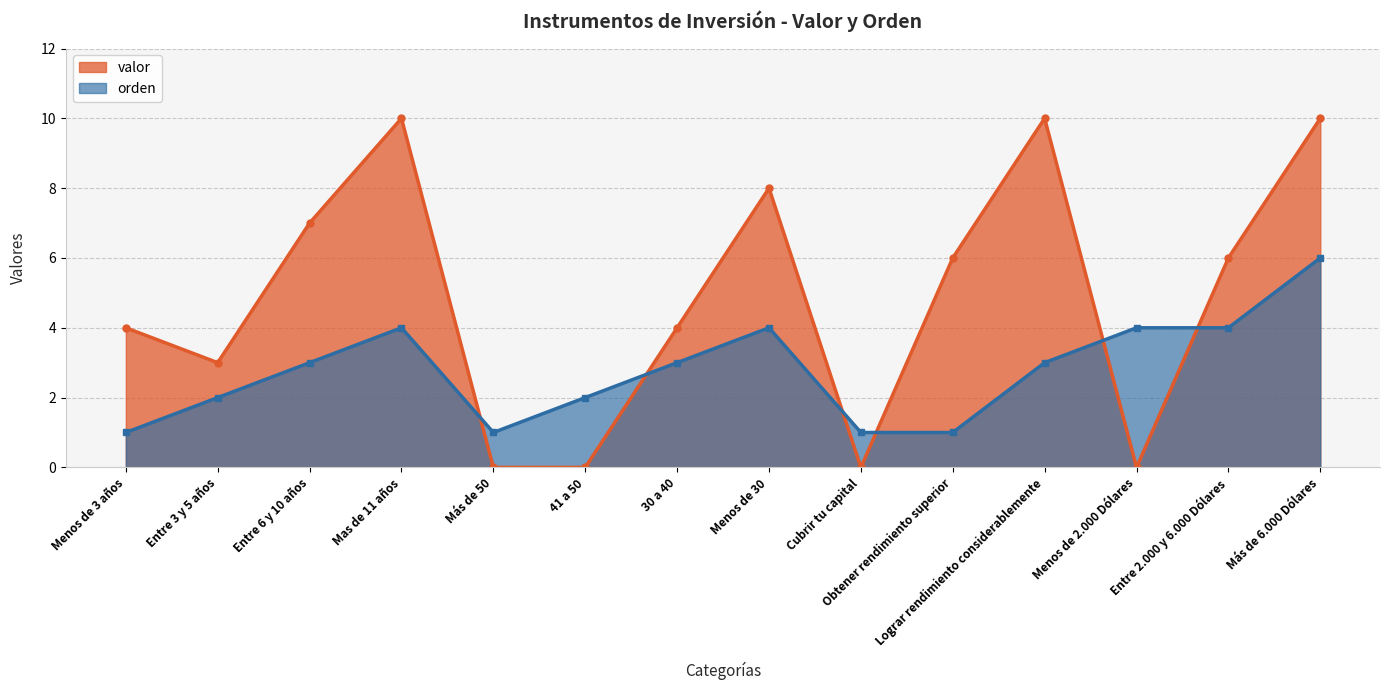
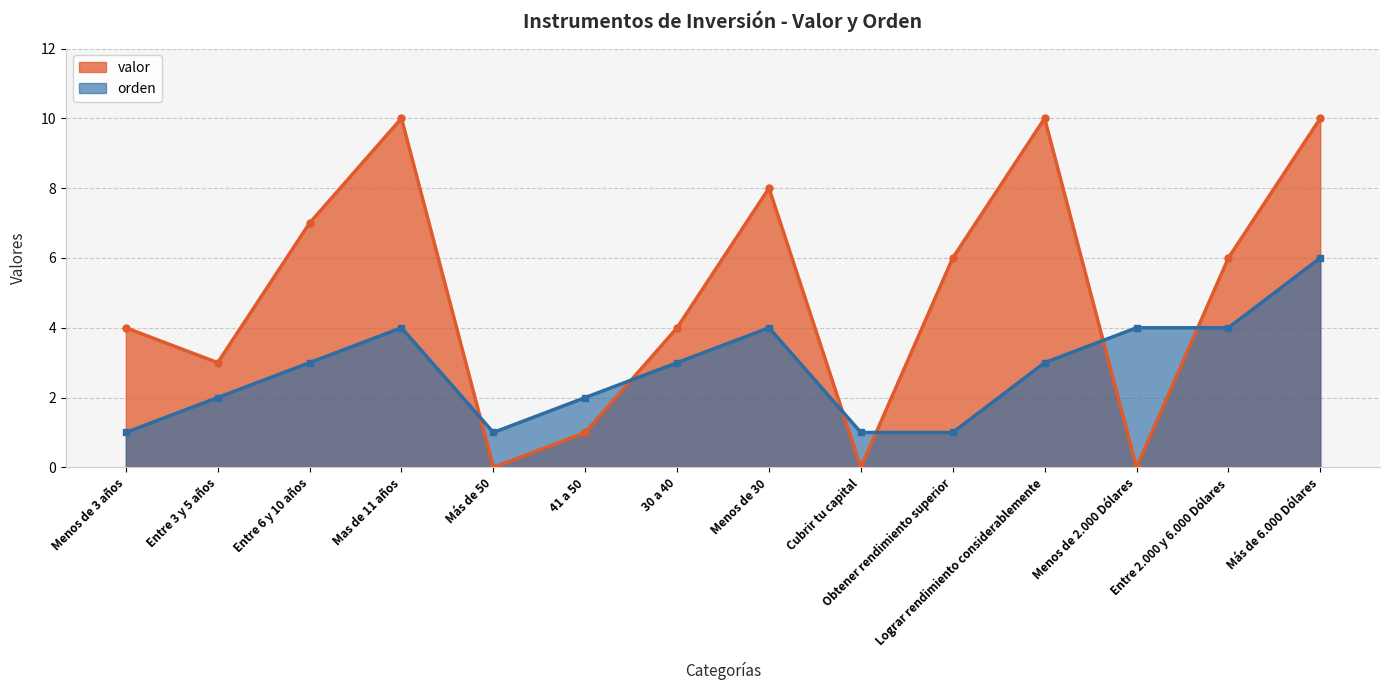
  {
    "valor": {
      "Menos de 3 años": 4,
      "Entre 3 y 5 años": 3,
      "Entre 6 y 10 años": 7,
      "Mas de 11 años": 10,
      "Más de 50": 0,
-     "41 a 50": 0,
+     "41 a 50": 1,
      "30 a 40": 4,
      "Menos de 30": 8,
      "Cubrir tu capital": 0,
      "Obtener rendimiento superior": 6,
      "Lograr rendimiento considerablemente": 10,
      "Menos de 2.000 Dólares": 0,
      "Entre 2.000 y 6.000 Dólares": 6,
      "Más de 6.000 Dólares": 10
    },
    "orden": {
      "Menos de 3 años": 1,
      "Entre 3 y 5 años": 2,
      "Entre 6 y 10 años": 3,
      "Mas de 11 años": 4,
      "Más de 50": 1,
      "41 a 50": 2,
      "30 a 40": 3,
      "Menos de 30": 4,
      "Cubrir tu capital": 1,
      "Obtener rendimiento superior": 1,
      "Lograr rendimiento considerablemente": 3,
      "Menos de 2.000 Dólares": 4,
      "Entre 2.000 y 6.000 Dólares": 4,
      "Más de 6.000 Dólares": 6
    }
  }
